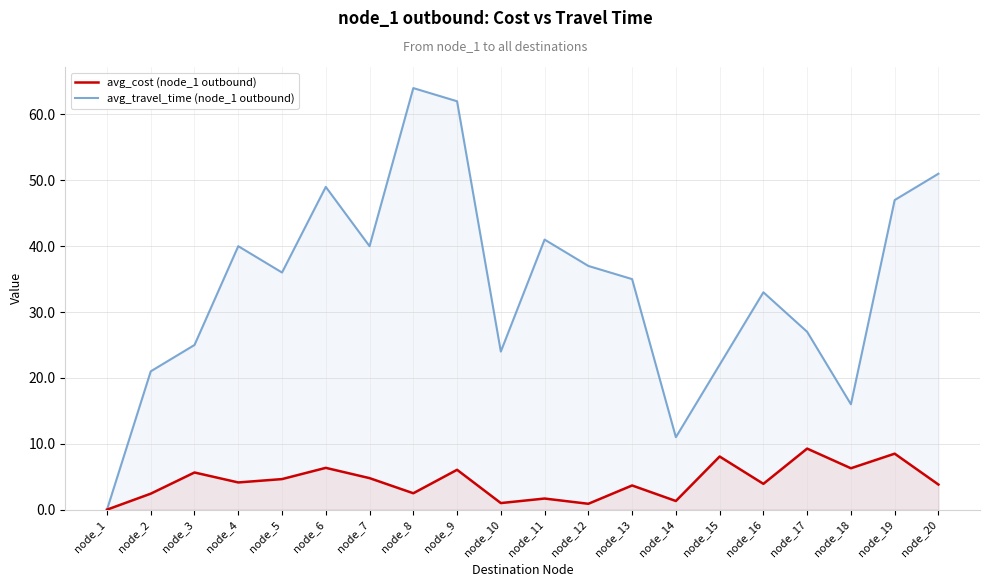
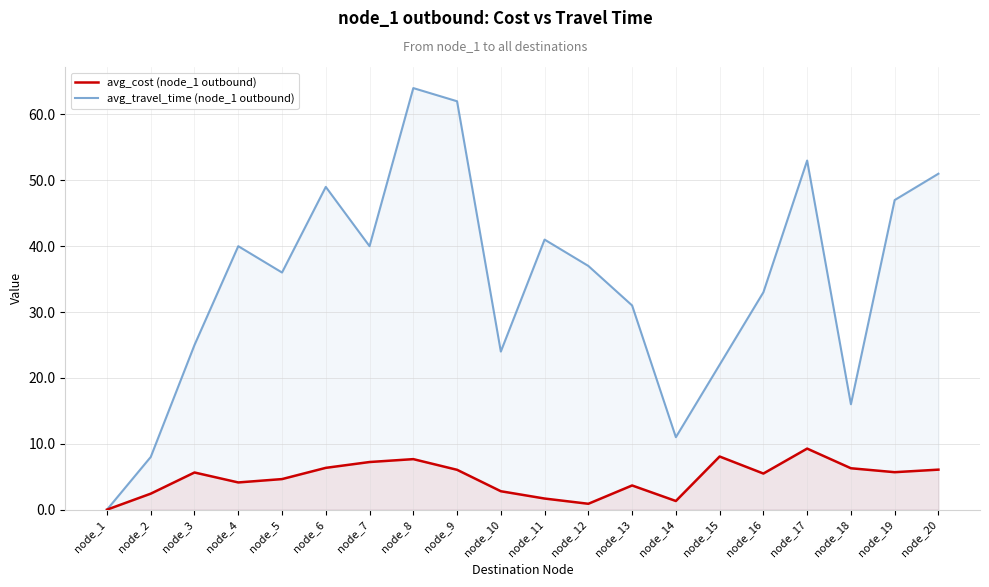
  {
    "avg_cost (node_1 outbound)": {
      "node_2": 2,
      "node_3": 6,
      "node_4": 4,
      "node_5": 5,
      "node_6": 6,
-     "node_7": 5,
-     "node_8": 2,
+     "node_7": 7,
+     "node_8": 8,
      "node_9": 6,
-     "node_10": 1,
+     "node_10": 3,
      "node_11": 2,
      "node_12": 1,
      "node_13": 4,
      "node_14": 1,
      "node_15": 8,
-     "node_16": 4,
+     "node_16": 5,
      "node_17": 9,
      "node_18": 6,
-     "node_19": 8,
-     "node_20": 4
+     "node_19": 6,
+     "node_20": 6
    },
    "avg_travel_time (node_1 outbound)": {
-     "node_2": 21,
+     "node_2": 8,
      "node_3": 25,
      "node_4": 40,
      "node_5": 36,
      "node_6": 49,
      "node_7": 40,
      "node_8": 64,
      "node_9": 62,
      "node_10": 24,
      "node_11": 41,
      "node_12": 37,
-     "node_13": 35,
+     "node_13": 31,
      "node_14": 11,
      "node_15": 22,
      "node_16": 33,
-     "node_17": 27,
+     "node_17": 53,
      "node_18": 16,
      "node_19": 47,
      "node_20": 51
    }
  }
